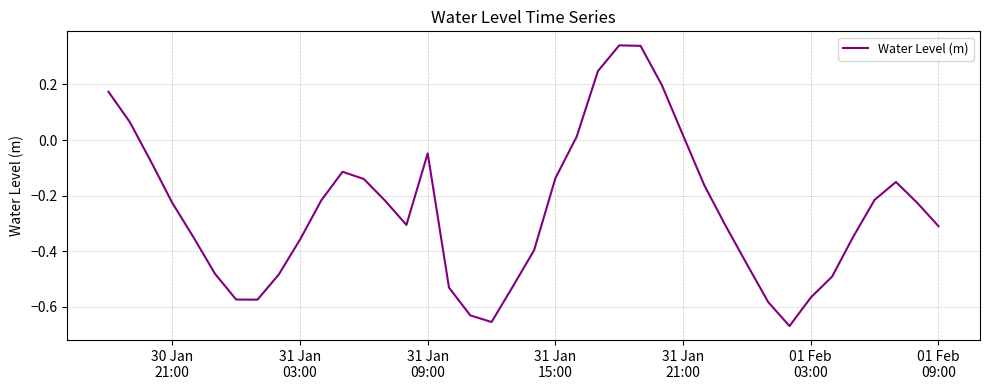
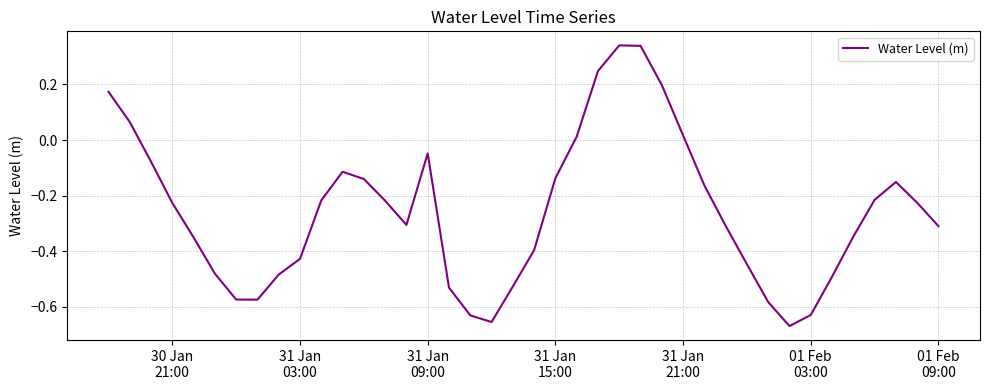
  {
    "30 Jan 21:00": -0.23,
-   "31 Jan 03:00": -0.36,
+   "31 Jan 03:00": -0.43,
    "31 Jan 09:00": -0.05,
    "31 Jan 15:00": -0.14,
    "31 Jan 21:00": 0.02,
-   "01 Feb 03:00": -0.57,
+   "01 Feb 03:00": -0.63,
    "01 Feb 09:00": -0.31
  }
